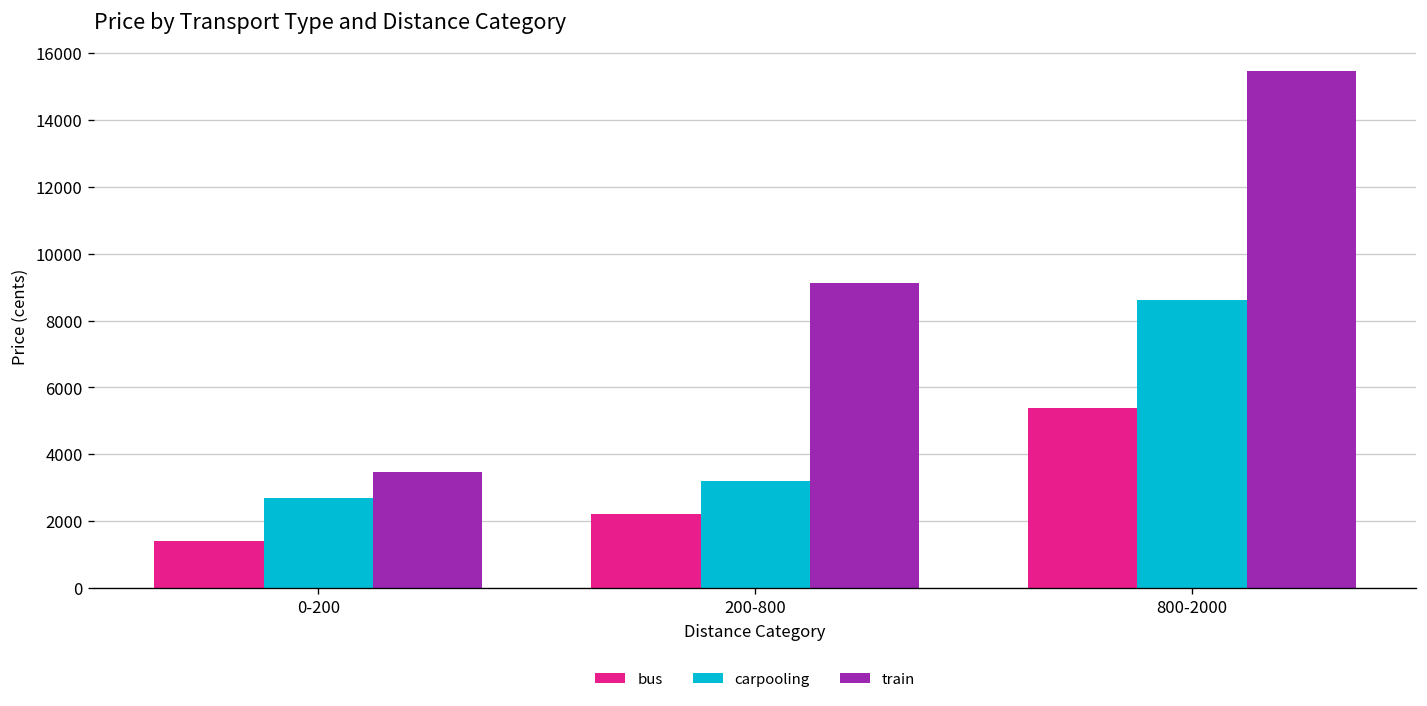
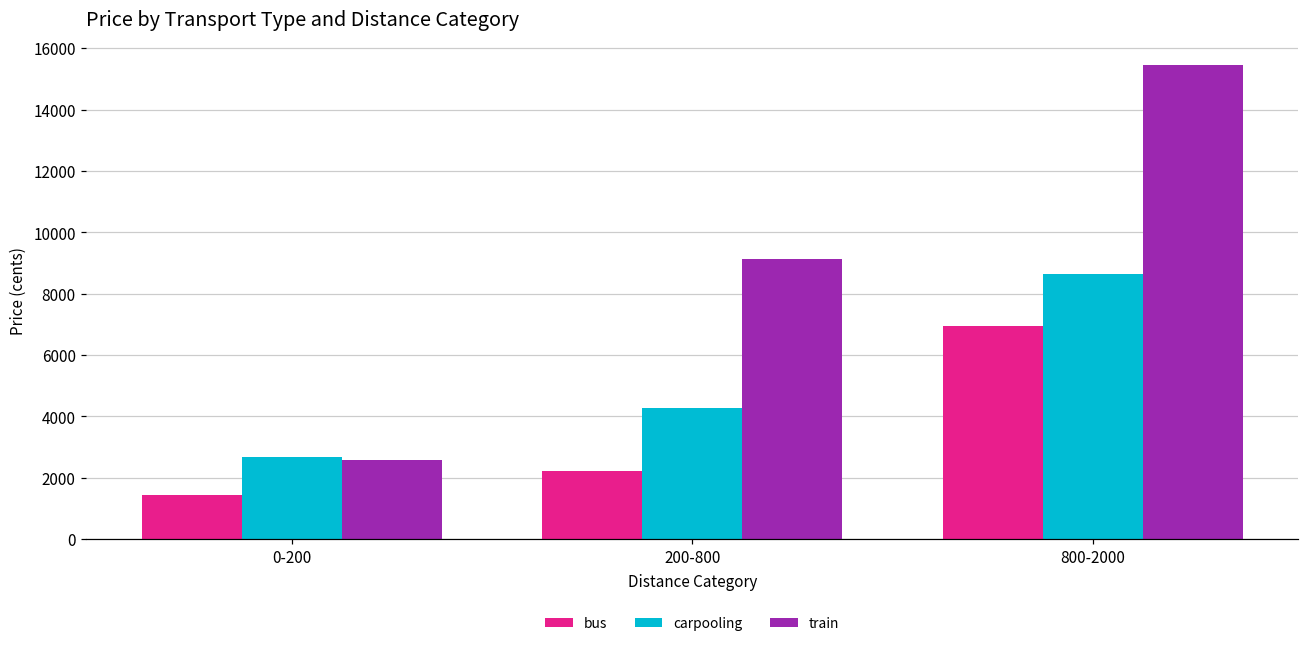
  {
    "bus": {
      "0-200": 1400,
      "200-800": 2200,
-     "800-2000": 5400
+     "800-2000": 6900
    },
    "carpooling": {
      "0-200": 2700,
-     "200-800": 3200,
+     "200-800": 4300,
      "800-2000": 8600
    },
    "train": {
-     "0-200": 3500,
+     "0-200": 2600,
      "200-800": 9100,
      "800-2000": 15500
    }
  }
